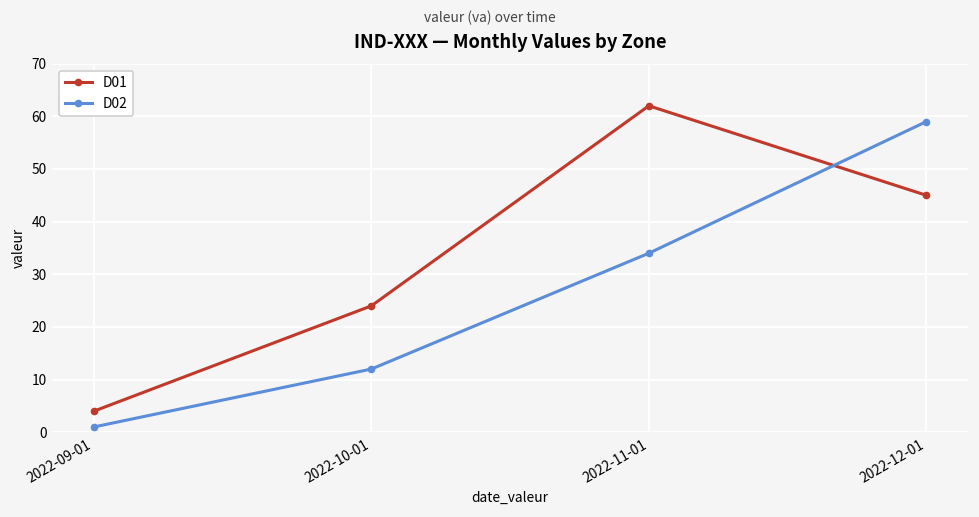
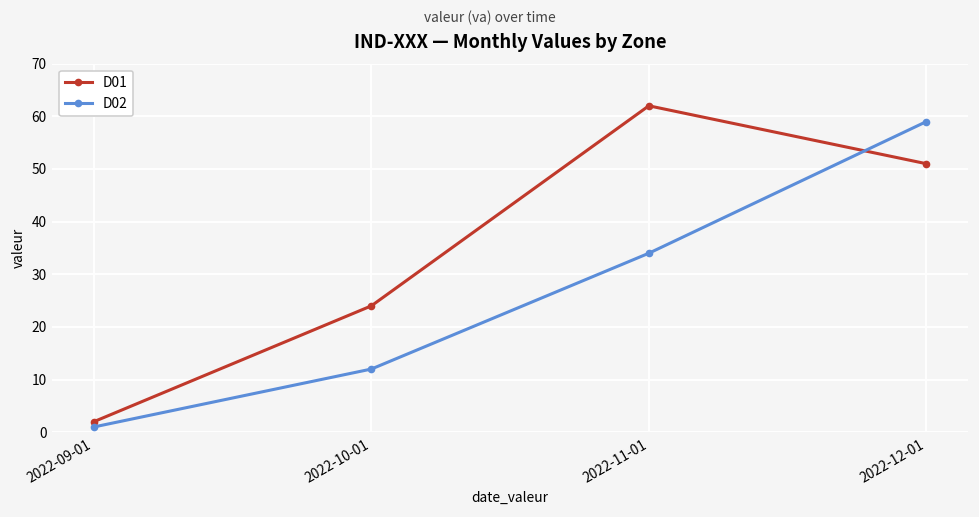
  {
    "D01": {
-     "2022-09-01": 4,
+     "2022-09-01": 2,
      "2022-10-01": 24,
      "2022-11-01": 62,
-     "2022-12-01": 45
+     "2022-12-01": 51
    },
    "D02": {
      "2022-09-01": 1,
      "2022-10-01": 12,
      "2022-11-01": 34,
      "2022-12-01": 59
    }
  }
